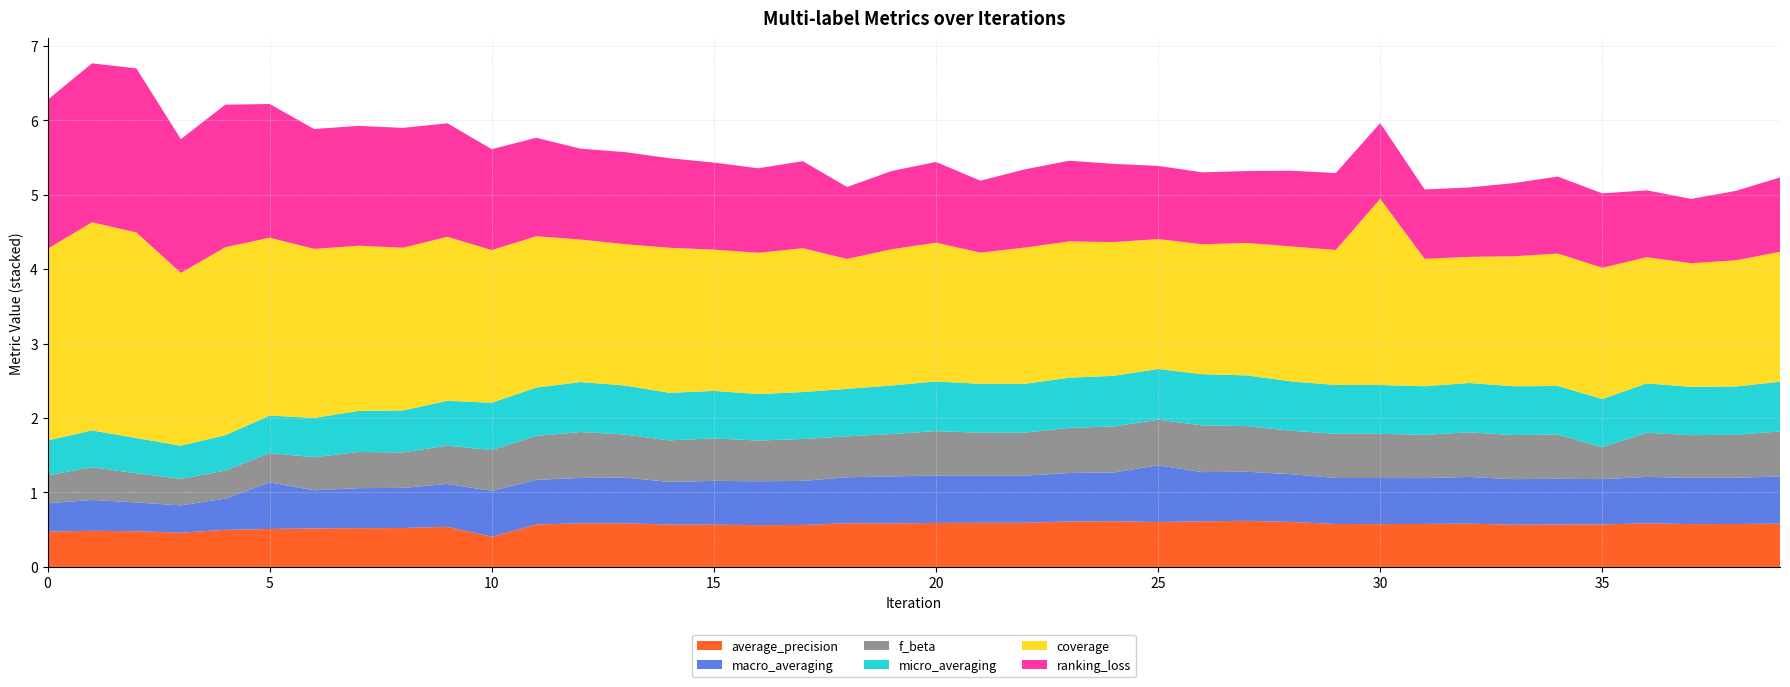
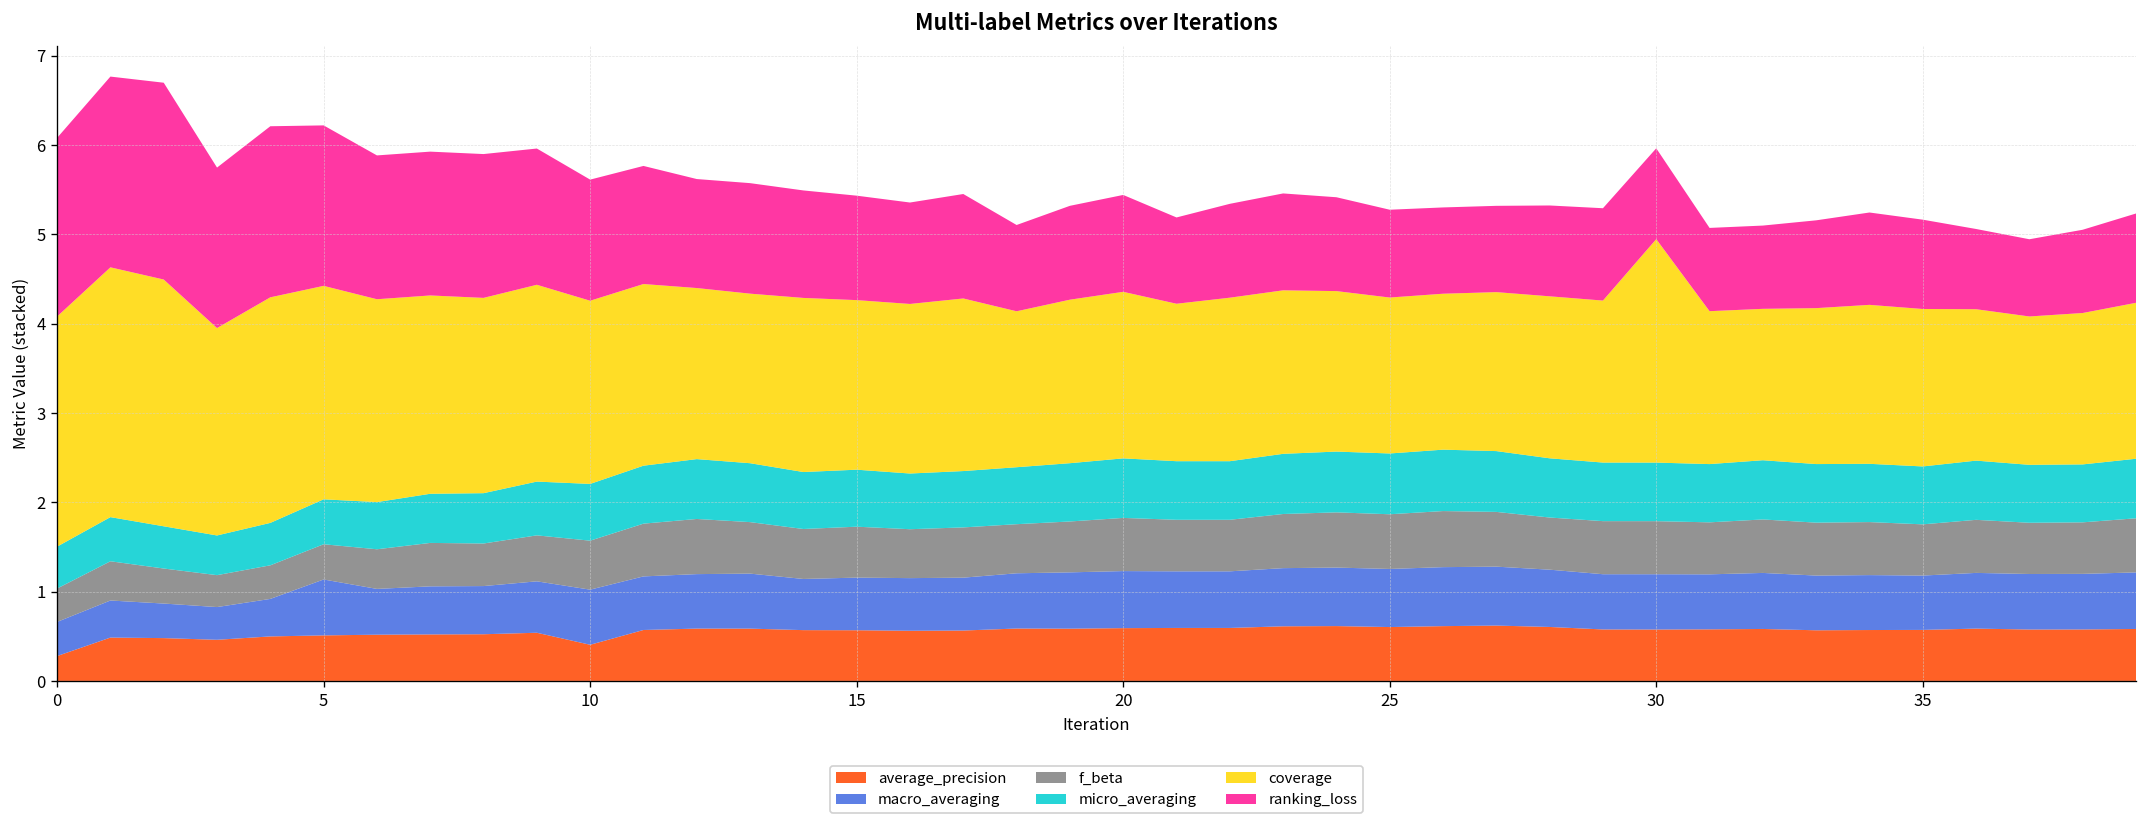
  {
    "average_precision": {
-     "0": 0.5,
+     "0": 0.3,
      "5": 0.5,
      "10": 0.4,
      "15": 0.6,
      "20": 0.6,
      "25": 0.6,
      "30": 0.6,
      "35": 0.6
    },
    "macro_averaging": {
      "0": 0.4,
      "5": 0.6,
      "10": 0.6,
      "15": 0.6,
      "20": 0.6,
-     "25": 0.8,
+     "25": 0.7,
      "30": 0.6,
      "35": 0.6
    },
    "f_beta": {
      "0": 0.4,
      "5": 0.4,
      "10": 0.5,
      "15": 0.6,
      "20": 0.6,
      "25": 0.6,
      "30": 0.6,
-     "35": 0.4
+     "35": 0.6
    },
    "micro_averaging": {
      "0": 0.5,
      "5": 0.5,
      "10": 0.6,
      "15": 0.6,
      "20": 0.7,
      "25": 0.7,
      "30": 0.7,
      "35": 0.6
    },
    "coverage": {
      "0": 2.6,
      "5": 2.4,
      "10": 2.1,
      "15": 1.9,
      "20": 1.9,
      "25": 1.7,
      "30": 2.5,
      "35": 1.8
    },
    "ranking_loss": {
      "0": 2.0,
      "5": 1.8,
      "10": 1.4,
      "15": 1.2,
      "20": 1.1,
      "25": 1.0,
      "30": 1.0,
      "35": 1.0
    }
  }
